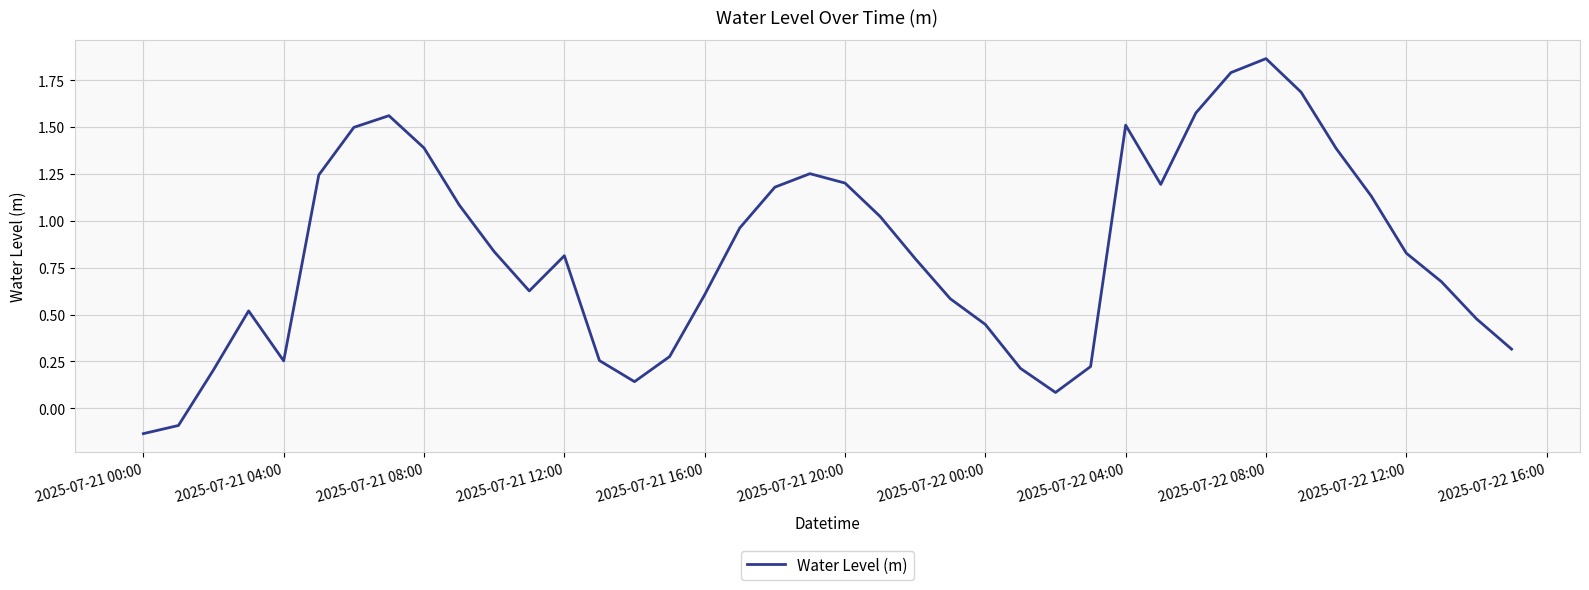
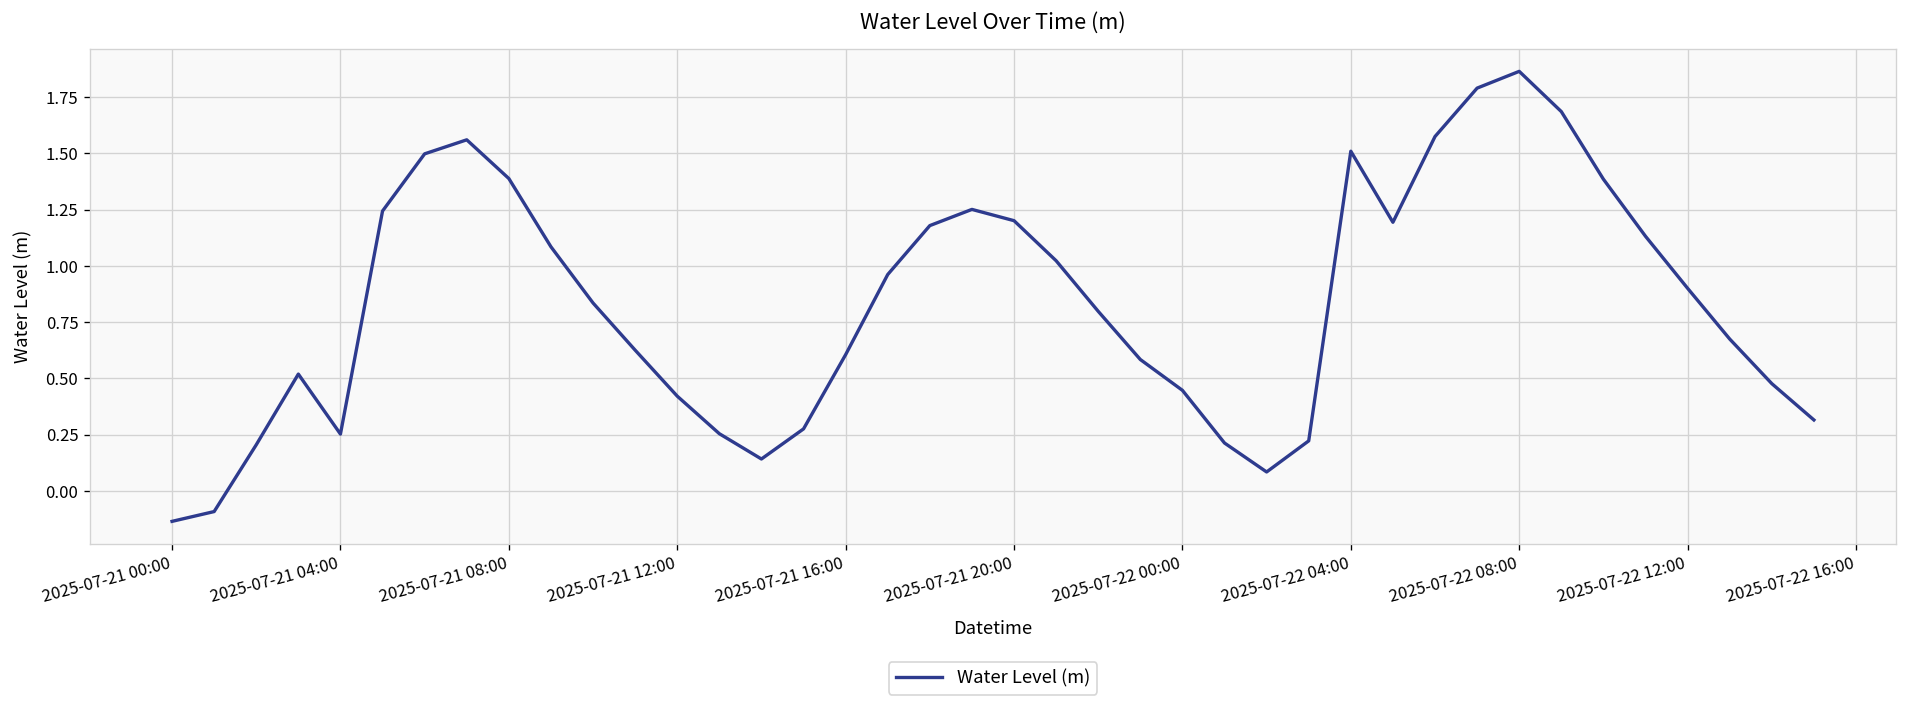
  {
    "2025-07-21 00:00": -0.13,
    "2025-07-21 04:00": 0.25,
    "2025-07-21 08:00": 1.39,
-   "2025-07-21 12:00": 0.81,
+   "2025-07-21 12:00": 0.42,
    "2025-07-21 16:00": 0.61,
    "2025-07-21 20:00": 1.20,
    "2025-07-22 00:00": 0.45,
    "2025-07-22 04:00": 1.51,
    "2025-07-22 08:00": 1.86,
-   "2025-07-22 12:00": 0.83
+   "2025-07-22 12:00": 0.90
  }
